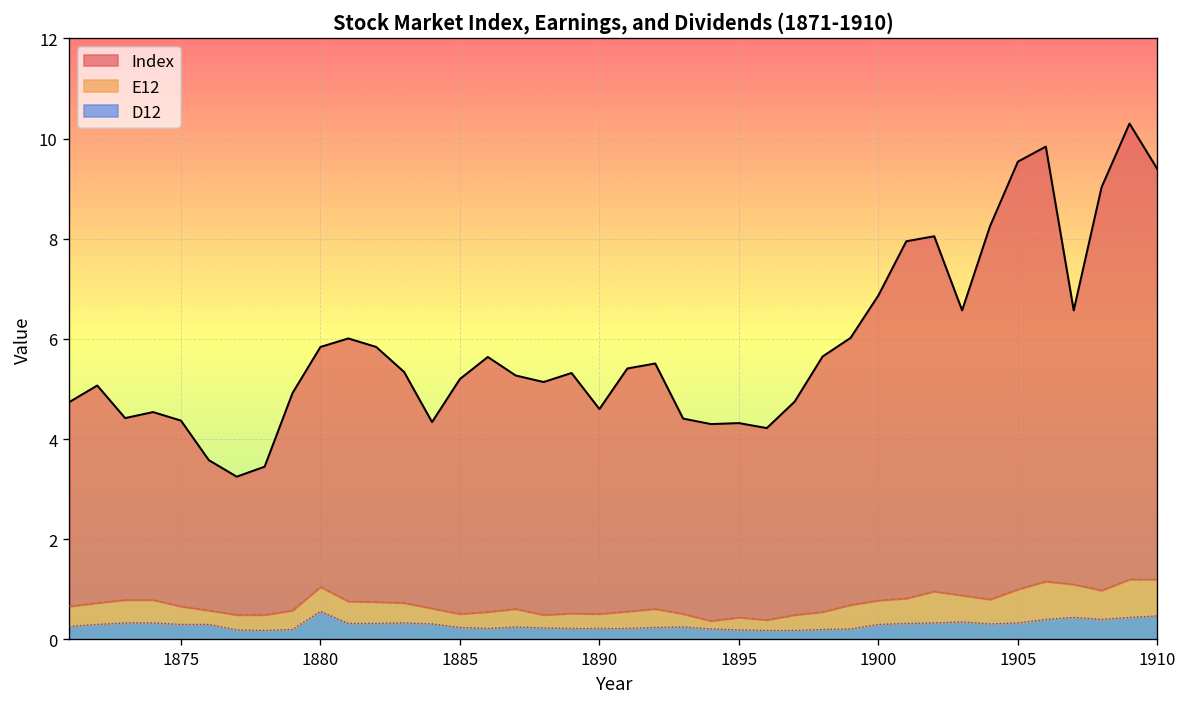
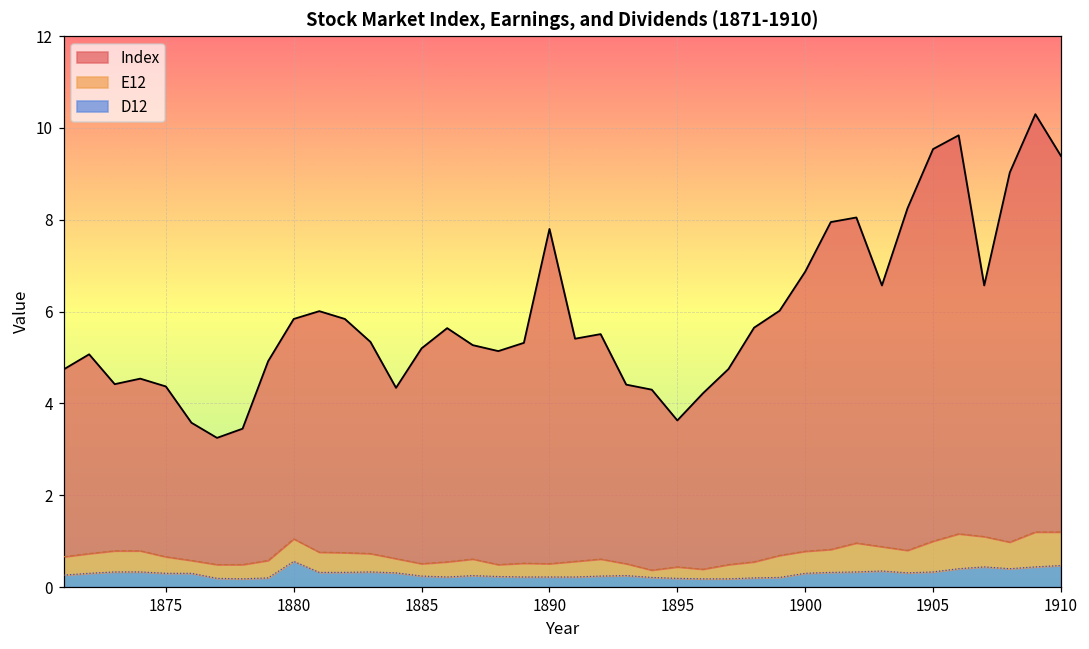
  {
    "Index": {
      "1875": 4.4,
      "1880": 5.8,
      "1885": 5.2,
-     "1890": 4.6,
-     "1895": 4.3,
+     "1890": 7.8,
+     "1895": 3.6,
      "1900": 6.9,
      "1905": 9.5,
      "1910": 9.4
    },
    "E12": {
      "1875": 0.7,
      "1880": 1.1,
      "1885": 0.5,
      "1890": 0.5,
      "1895": 0.4,
      "1900": 0.8,
      "1905": 1.0,
      "1910": 1.2
    },
    "D12": {
      "1875": 0.3,
      "1880": 0.6,
      "1885": 0.2,
      "1890": 0.2,
      "1895": 0.2,
      "1900": 0.3,
      "1905": 0.3,
      "1910": 0.5
    }
  }
